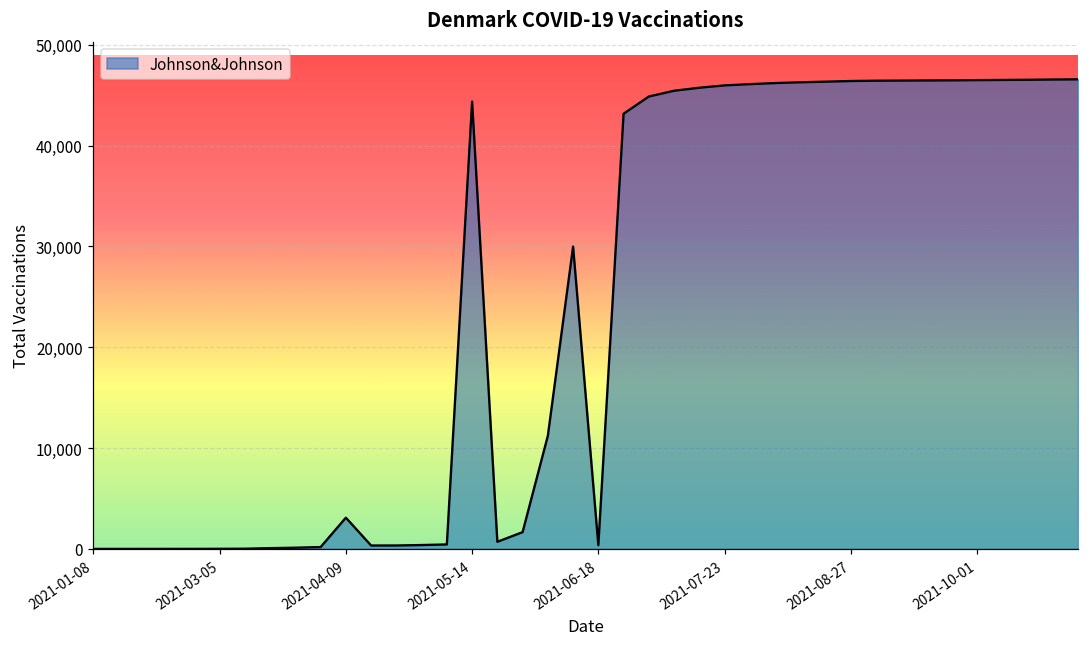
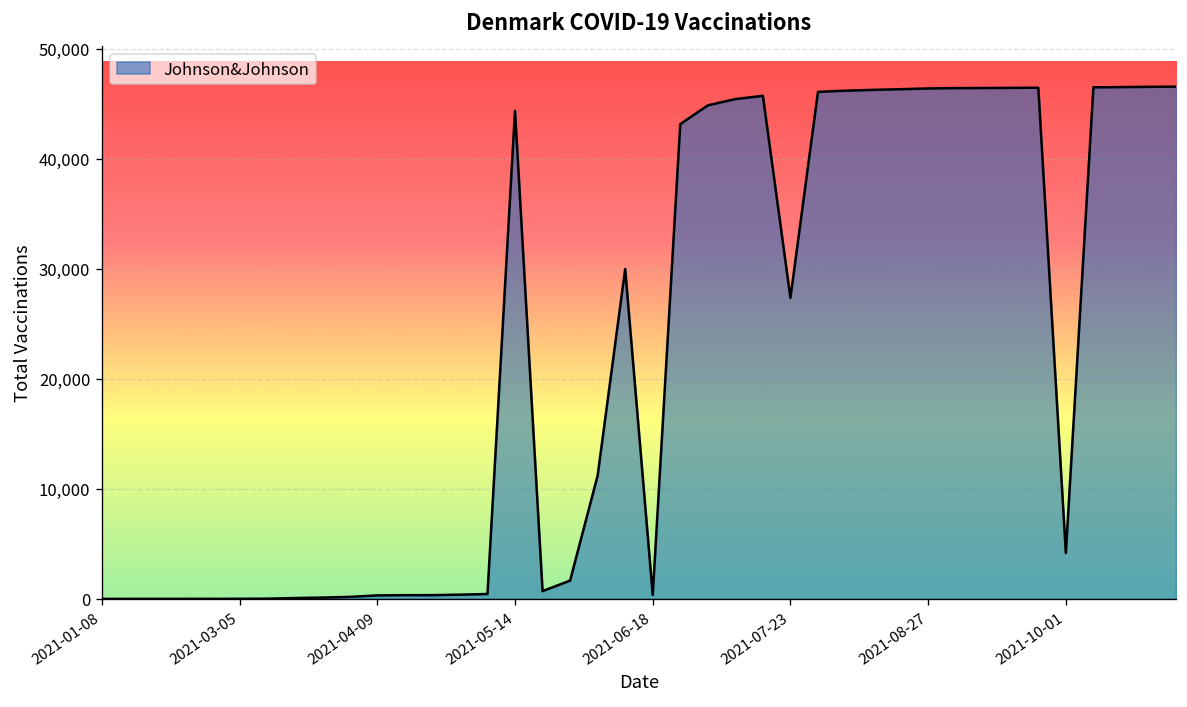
  {
    "2021-01-08": "0",
    "2021-03-05": "0",
-   "2021-04-09": "3,000",
+   "2021-04-09": "0",
    "2021-05-14": "44,000",
    "2021-06-18": "0",
-   "2021-07-23": "46,000",
+   "2021-07-23": "27,000",
    "2021-08-27": "46,000",
-   "2021-10-01": "46,000"
+   "2021-10-01": "4,000"
  }
